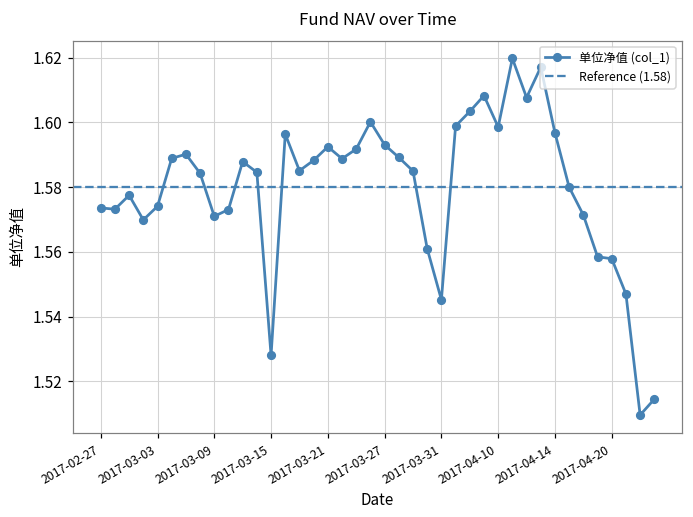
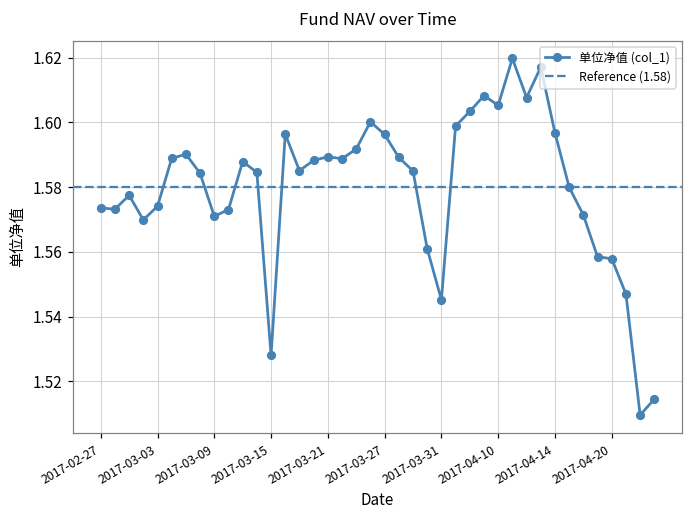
  {
    "2017-02-27": 1.574,
    "2017-03-03": 1.574,
    "2017-03-09": 1.571,
    "2017-03-15": 1.528,
-   "2017-03-21": 1.593,
-   "2017-03-27": 1.593,
+   "2017-03-21": 1.589,
+   "2017-03-27": 1.596,
    "2017-03-31": 1.545,
-   "2017-04-10": 1.599,
+   "2017-04-10": 1.605,
    "2017-04-14": 1.597,
    "2017-04-20": 1.558
  }
